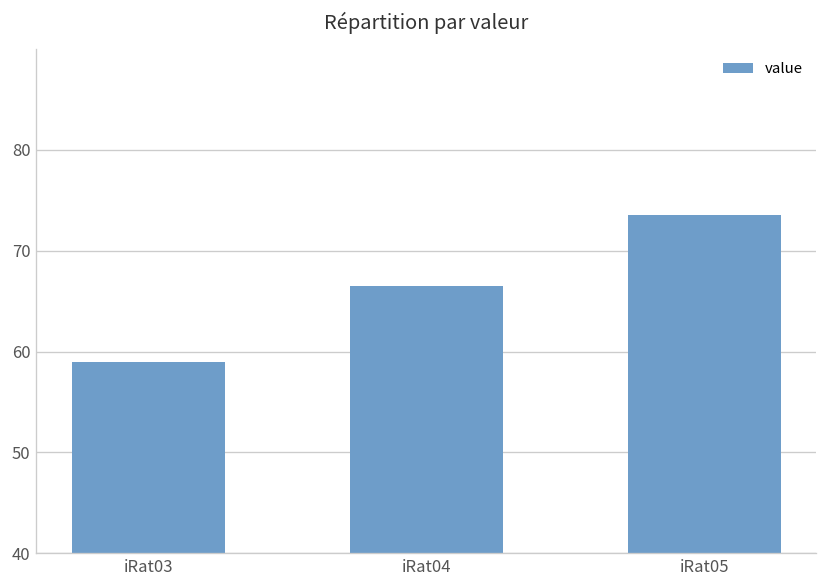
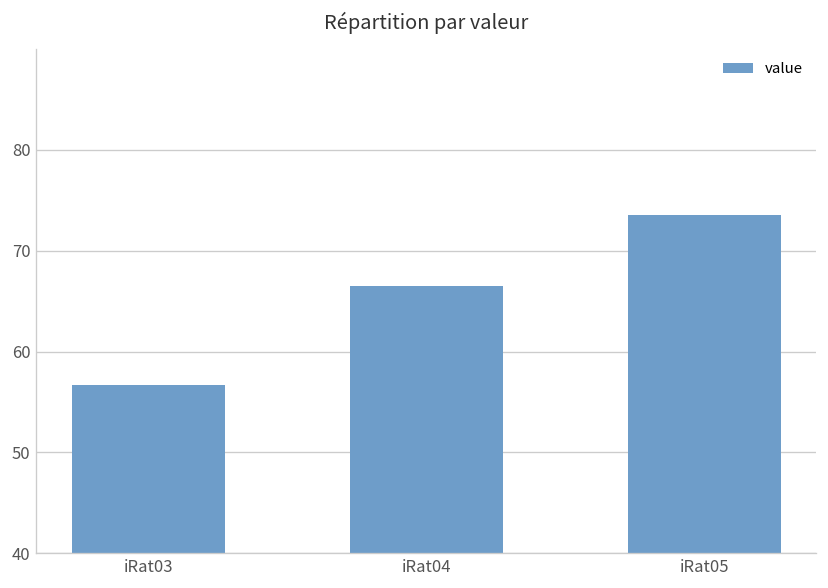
  {
-   "iRat03": 59,
+   "iRat03": 57,
    "iRat04": 67,
    "iRat05": 74
  }
